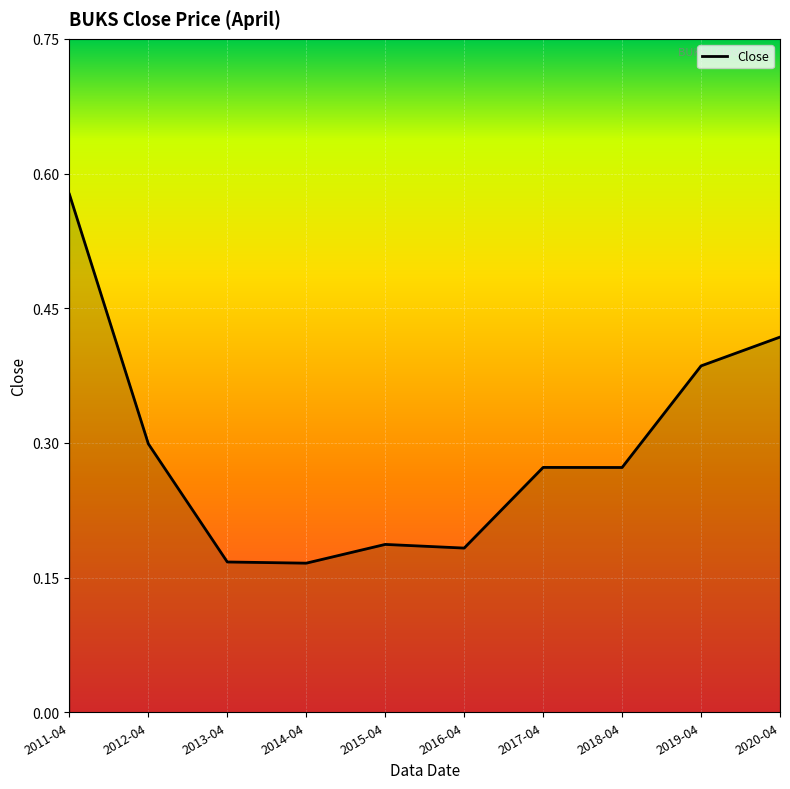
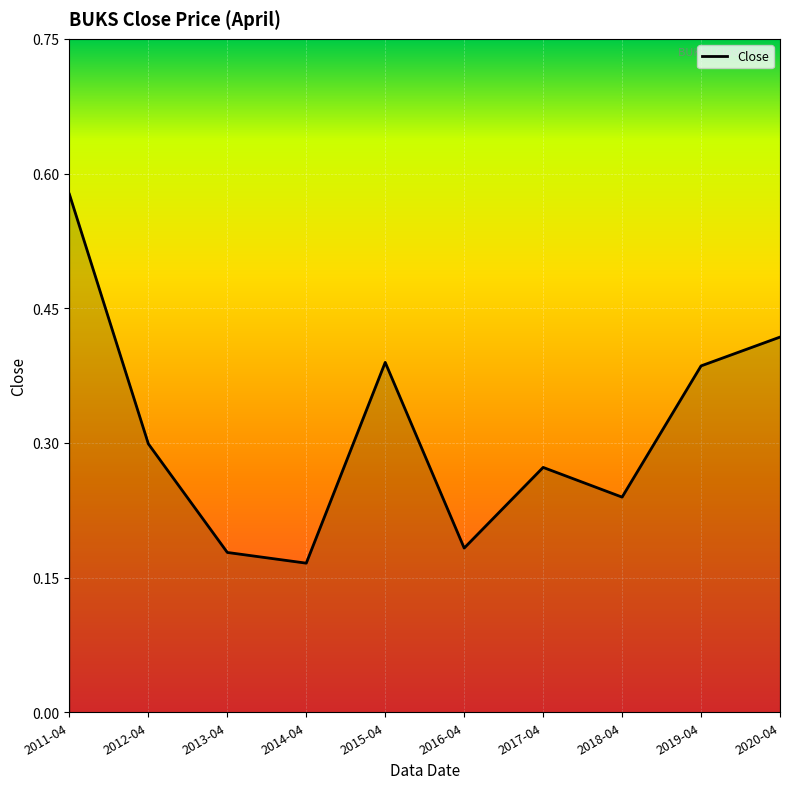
  {
    "2011-04": 0.58,
    "2012-04": 0.30,
-   "2013-04": 0.17,
+   "2013-04": 0.18,
    "2014-04": 0.17,
-   "2015-04": 0.19,
+   "2015-04": 0.39,
    "2016-04": 0.18,
    "2017-04": 0.27,
-   "2018-04": 0.27,
+   "2018-04": 0.24,
    "2019-04": 0.39,
    "2020-04": 0.42
  }
